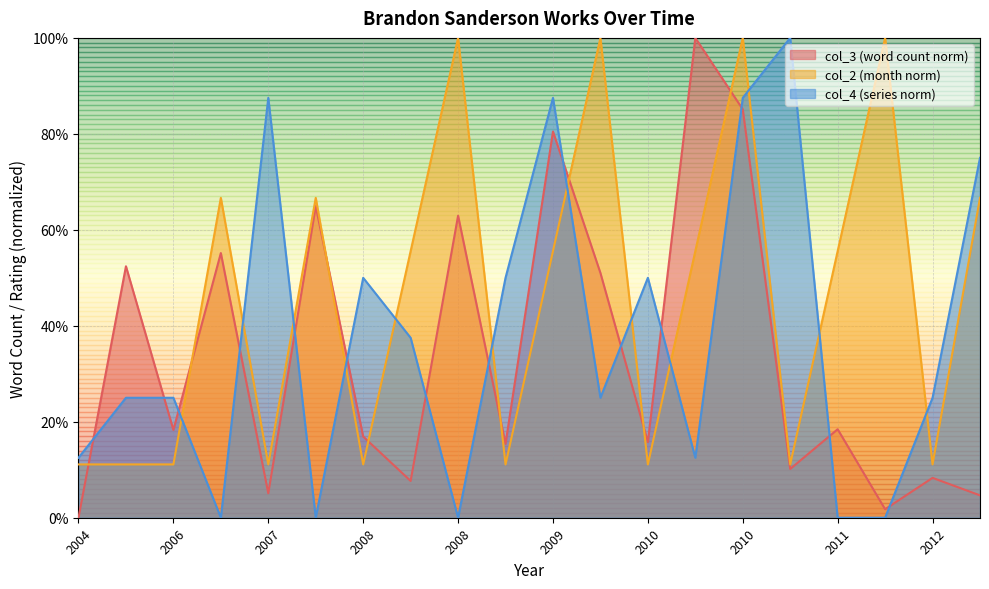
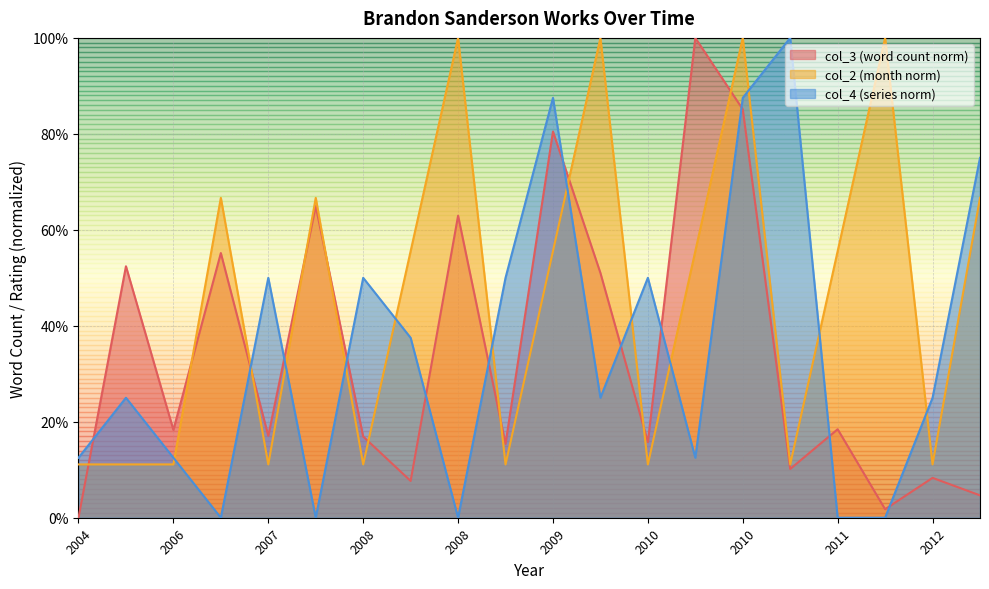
  {
    "col_3 (word count norm)": {
      "2004": "0%",
      "2006": "18%",
-     "2007": "5%",
+     "2007": "17%",
      "2009": "80%",
      "2011": "18%",
      "2012": "8%"
    },
    "col_2 (month norm)": {
      "2004": "11%",
      "2006": "11%",
      "2007": "11%",
      "2009": "56%",
      "2011": "56%",
      "2012": "11%"
    },
    "col_4 (series norm)": {
      "2004": "13%",
-     "2006": "25%",
-     "2007": "88%",
+     "2006": "13%",
+     "2007": "50%",
      "2009": "88%",
      "2011": "0%",
      "2012": "25%"
    }
  }
